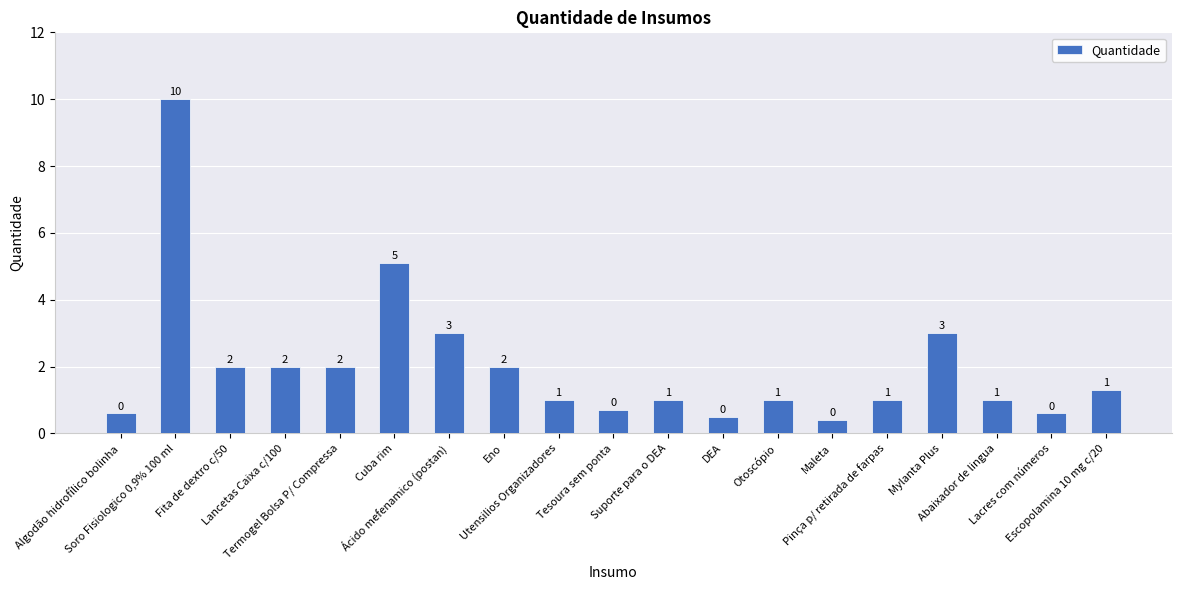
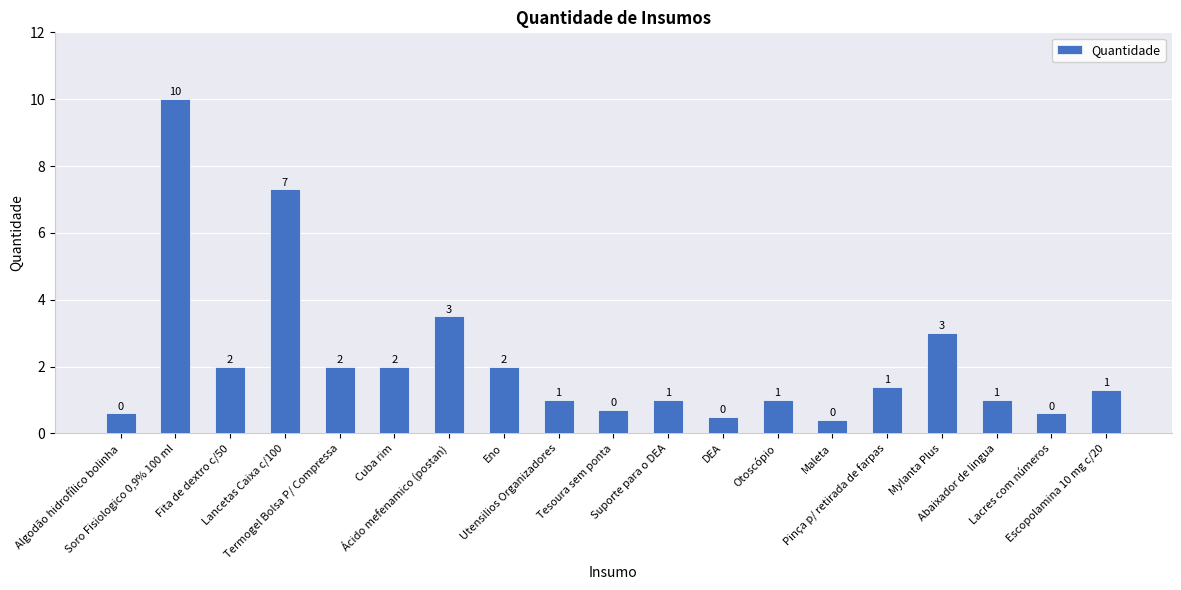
  {
    "Soro Fisiologico 0,9% 100 ml": 10,
    "Fita de dextro c/50": 2,
-   "Lancetas Caixa c/100": 2,
+   "Lancetas Caixa c/100": 7,
    "Termogel Bolsa P/ Compressa": 2,
-   "Cuba rim": 5,
-   "Ácido mefenamico (postan)": 3.0,
+   "Cuba rim": 2,
+   "Ácido mefenamico (postan)": 3.5,
    "Eno": 2,
    "Utensilios Organizadores": 1,
    "Suporte para o DEA": 1,
    "DEA": 0,
    "Otoscópio": 1,
    "Maleta": 0,
-   "Pinça p/ retirada de farpas": 1.0,
+   "Pinça p/ retirada de farpas": 1.4,
    "Mylanta Plus": 3,
    "Abaixador de lingua": 1,
    "Escopolamina 10 mg c/20": 1
  }
